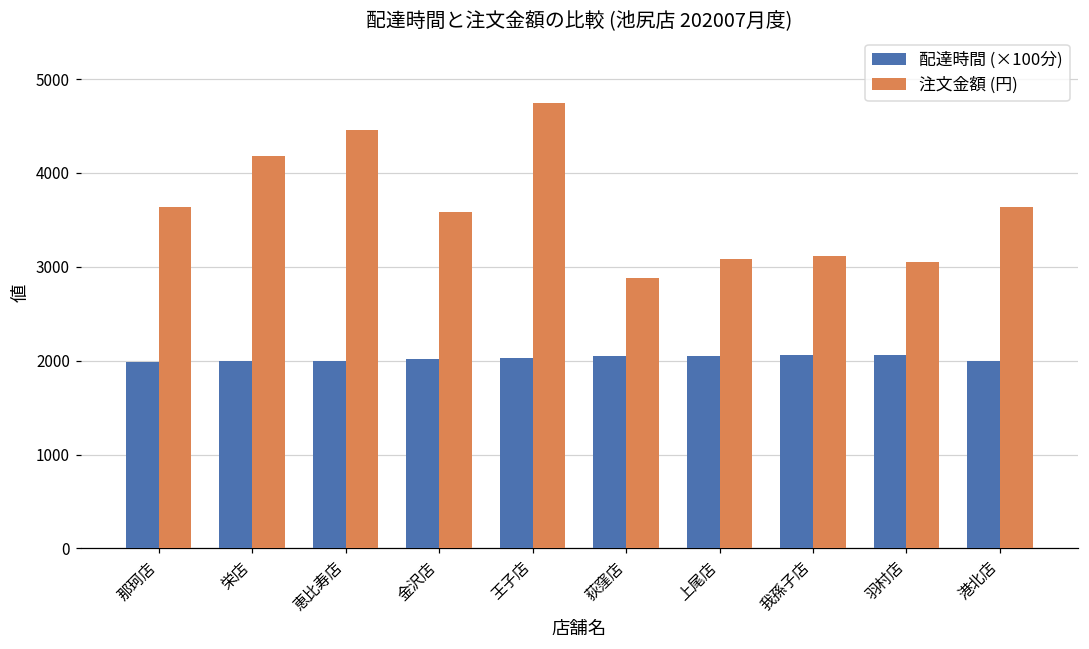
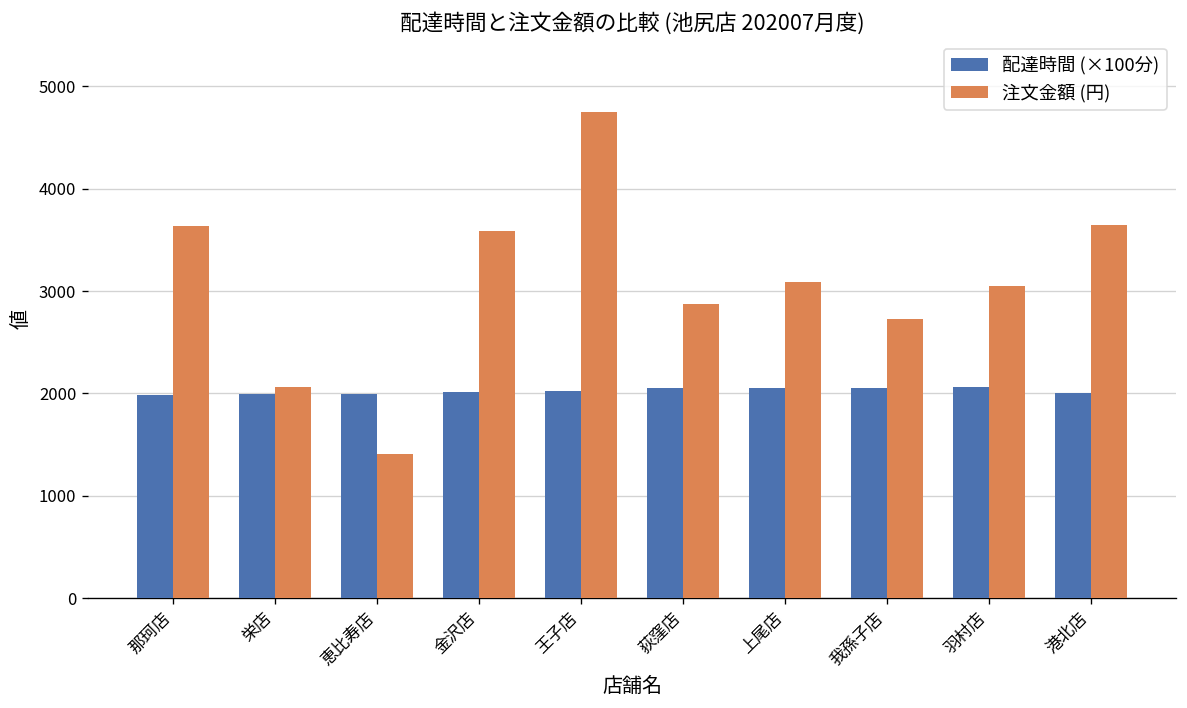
  {
    "配達時間 (×100分)": {
      "那珂店": 2000,
      "栄店": 2000,
      "恵比寿店": 2000,
      "金沢店": 2000,
      "王子店": 2000,
      "荻窪店": 2100,
      "上尾店": 2100,
      "我孫子店": 2100,
      "羽村店": 2100,
      "港北店": 2000
    },
    "注文金額 (円)": {
      "那珂店": 3600,
-     "栄店": 4200,
-     "恵比寿店": 4500,
+     "栄店": 2100,
+     "恵比寿店": 1400,
      "金沢店": 3600,
      "王子店": 4700,
      "荻窪店": 2900,
      "上尾店": 3100,
-     "我孫子店": 3100,
+     "我孫子店": 2700,
      "羽村店": 3100,
      "港北店": 3600
    }
  }
